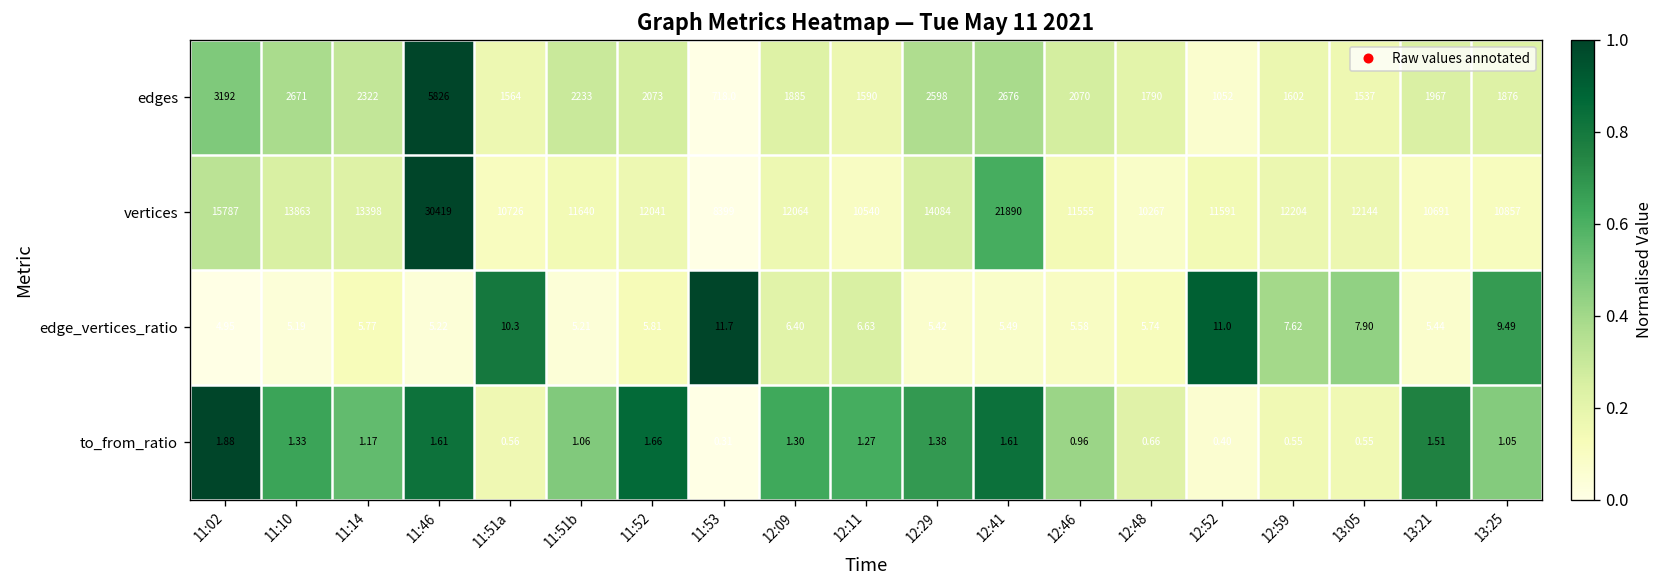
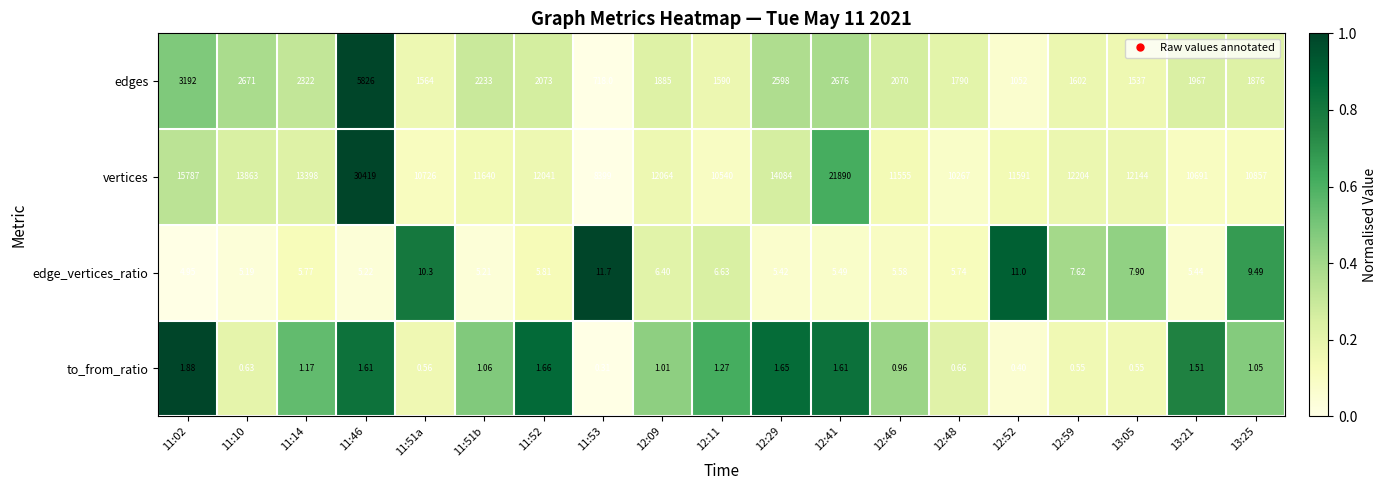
  {
    "edges": {
      "11:02": 3192,
      "11:10": 2671,
      "11:14": 2322,
      "11:46": 5826,
      "11:51a": 1564,
      "11:51b": 2233,
      "11:52": 2073,
      "12:09": 1885,
      "12:11": 1590,
      "12:29": 2598,
      "12:41": 2676,
      "12:46": 2070,
      "12:48": 1790,
      "12:52": 1052,
      "12:59": 1602,
      "13:05": 1537,
      "13:21": 1967,
      "13:25": 1876
    },
    "vertices": {
      "11:02": 15787,
      "11:10": 13863,
      "11:14": 13398,
      "11:46": 30419,
      "11:51a": 10726,
      "11:51b": 11640,
      "11:52": 12041,
      "12:09": 12064,
      "12:11": 10540,
      "12:29": 14084,
      "12:41": 21890,
      "12:46": 11555,
      "12:48": 10267,
      "12:52": 11591,
      "12:59": 12204,
      "13:05": 12144,
      "13:21": 10691,
      "13:25": 10857
    },
    "edge_vertices_ratio": {
      "11:14": 5.77,
      "11:51a": 10.3,
      "11:52": 5.81,
      "11:53": 11.7,
      "12:09": 6.40,
      "12:11": 6.63,
      "12:29": 5.42,
      "12:41": 5.49,
      "12:46": 5.58,
      "12:48": 5.74,
      "12:52": 11.0,
      "12:59": 7.62,
      "13:05": 7.90,
      "13:21": 5.44,
      "13:25": 9.49
    },
    "to_from_ratio": {
      "11:02": 1.88,
-     "11:10": 1.33,
+     "11:10": 0.63,
      "11:14": 1.17,
      "11:46": 1.61,
      "11:51a": 0.56,
      "11:51b": 1.06,
      "11:52": 1.66,
-     "12:09": 1.30,
+     "12:09": 1.01,
      "12:11": 1.27,
-     "12:29": 1.38,
+     "12:29": 1.65,
      "12:41": 1.61,
      "12:46": 0.96,
      "12:48": 0.66,
      "12:59": 0.55,
      "13:05": 0.55,
      "13:21": 1.51,
      "13:25": 1.05
    }
  }
